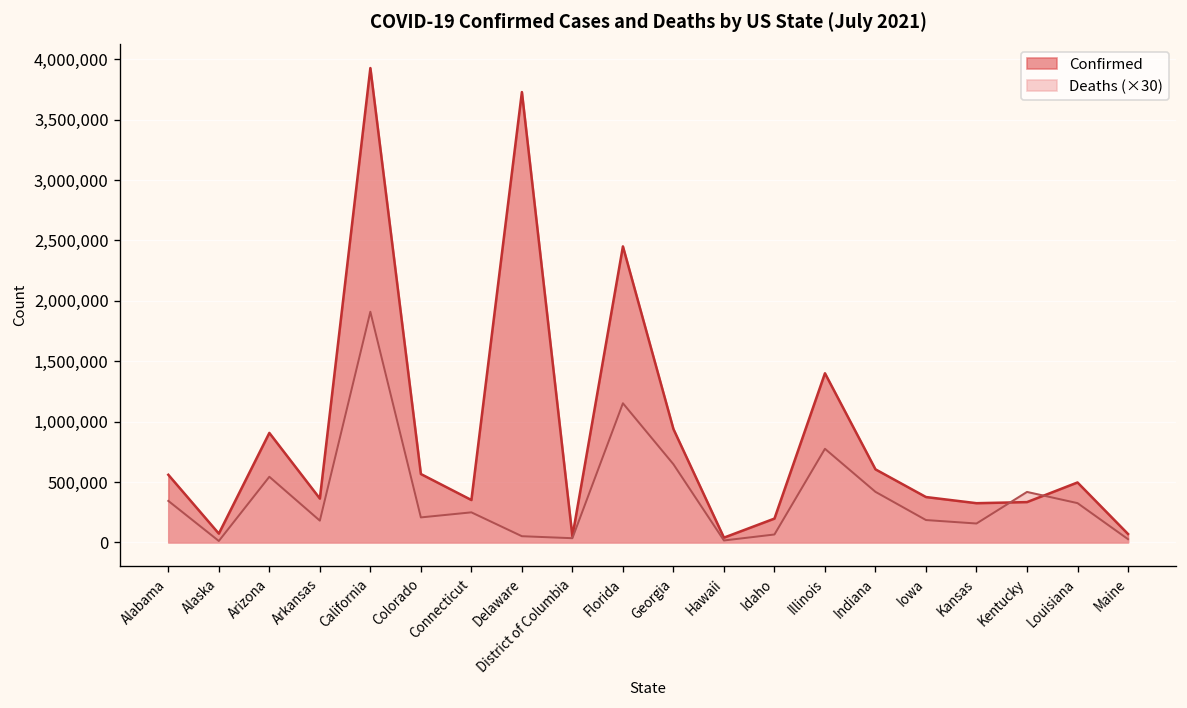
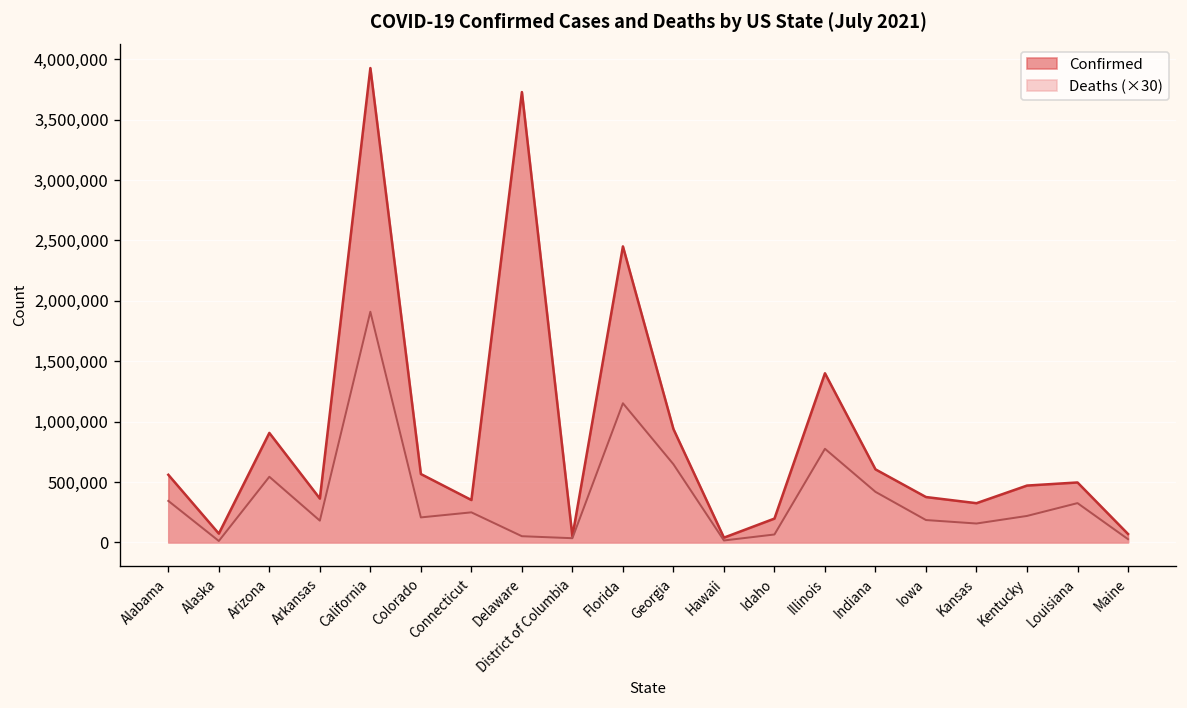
  {
    "Confirmed": {
      "Alabama": "560,000",
      "Alaska": "70,000",
      "Arizona": "910,000",
      "Arkansas": "360,000",
      "California": "3,930,000",
      "Colorado": "570,000",
      "Connecticut": "350,000",
      "Delaware": "3,730,000",
      "Florida": "2,450,000",
      "Georgia": "940,000",
      "Idaho": "200,000",
      "Illinois": "1,400,000",
      "Indiana": "600,000",
      "Iowa": "380,000",
      "Kansas": "320,000",
-     "Kentucky": "330,000",
+     "Kentucky": "470,000",
      "Louisiana": "500,000",
      "Maine": "70,000"
    },
    "Deaths (×30)": {
      "Alabama": "340,000",
      "Alaska": "10,000",
      "Arizona": "540,000",
      "Arkansas": "180,000",
      "California": "1,910,000",
      "Colorado": "210,000",
      "Connecticut": "250,000",
      "Delaware": "50,000",
      "Florida": "1,150,000",
      "Georgia": "650,000",
      "Idaho": "70,000",
      "Illinois": "770,000",
      "Indiana": "420,000",
      "Iowa": "180,000",
      "Kansas": "160,000",
-     "Kentucky": "420,000",
+     "Kentucky": "220,000",
      "Louisiana": "320,000",
      "Maine": "30,000"
    }
  }
